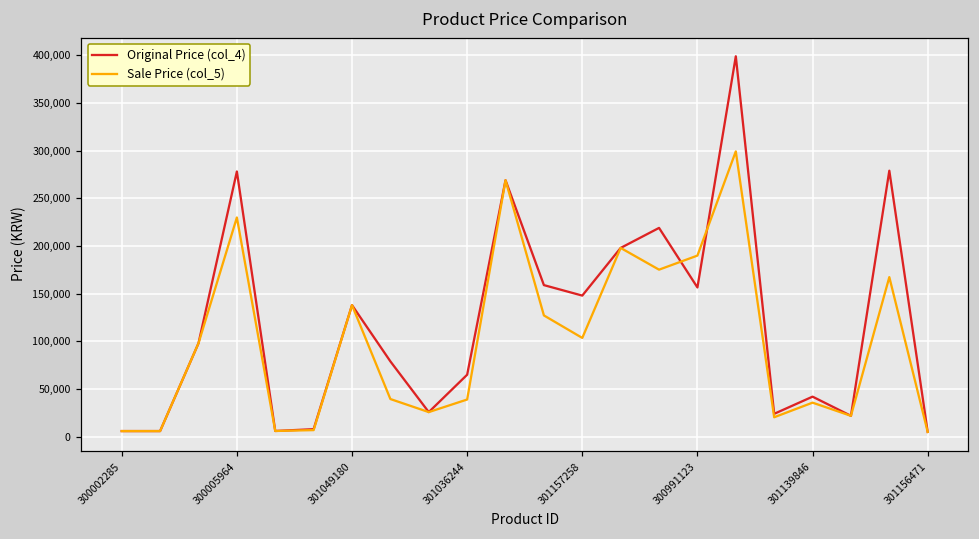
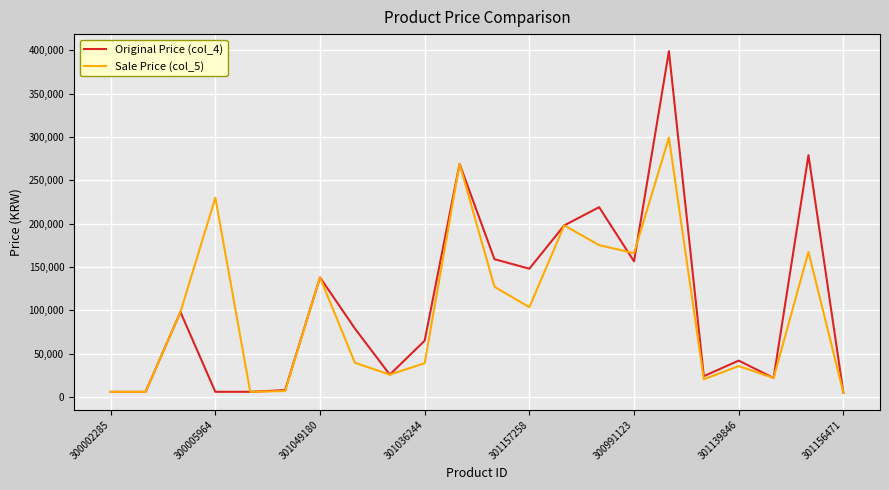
  {
    "Original Price (col_4)": {
-     "300005964": "280,000",
+     "300005964": "10,000",
      "301036244": "70,000",
      "301157258": "150,000",
      "300991123": "160,000",
      "301139846": "40,000"
    },
    "Sale Price (col_5)": {
      "300005964": "230,000",
      "301036244": "40,000",
      "301157258": "100,000",
-     "300991123": "190,000",
+     "300991123": "170,000",
      "301139846": "40,000"
    }
  }
